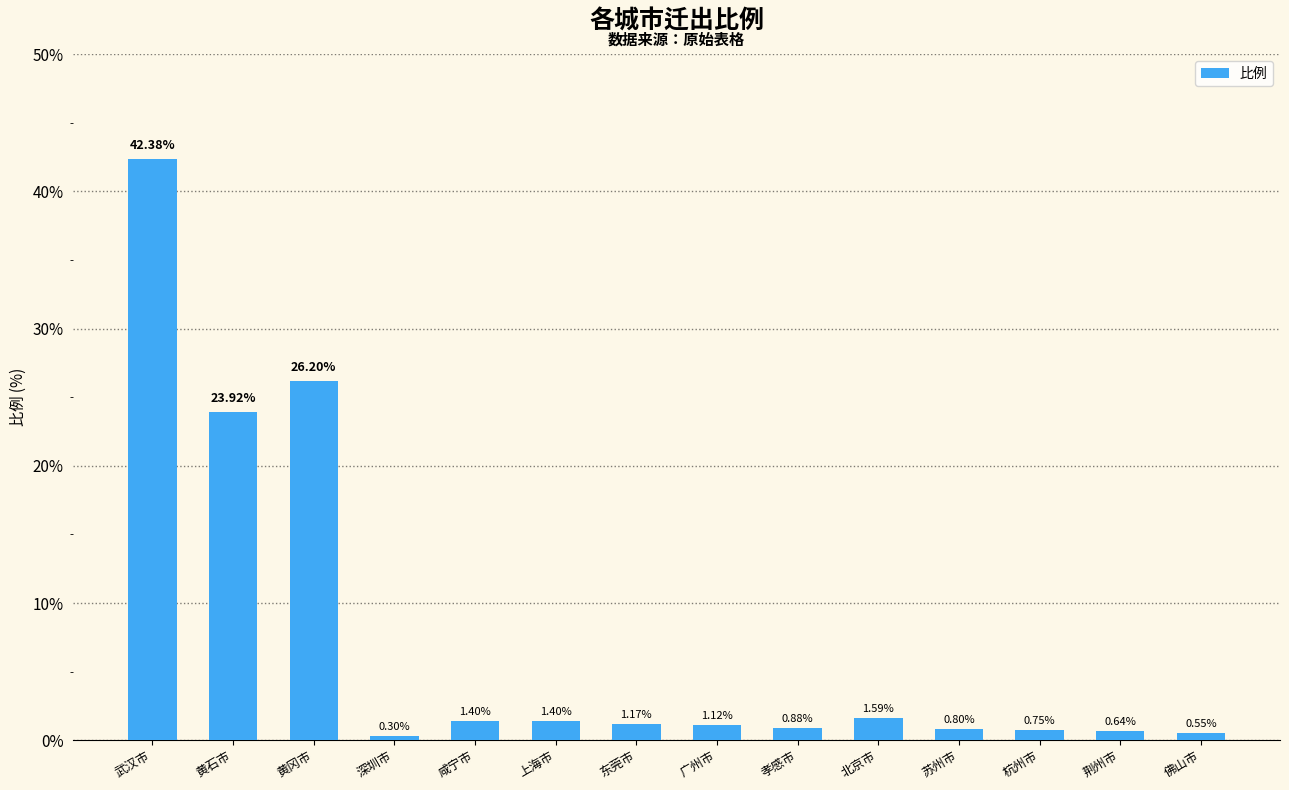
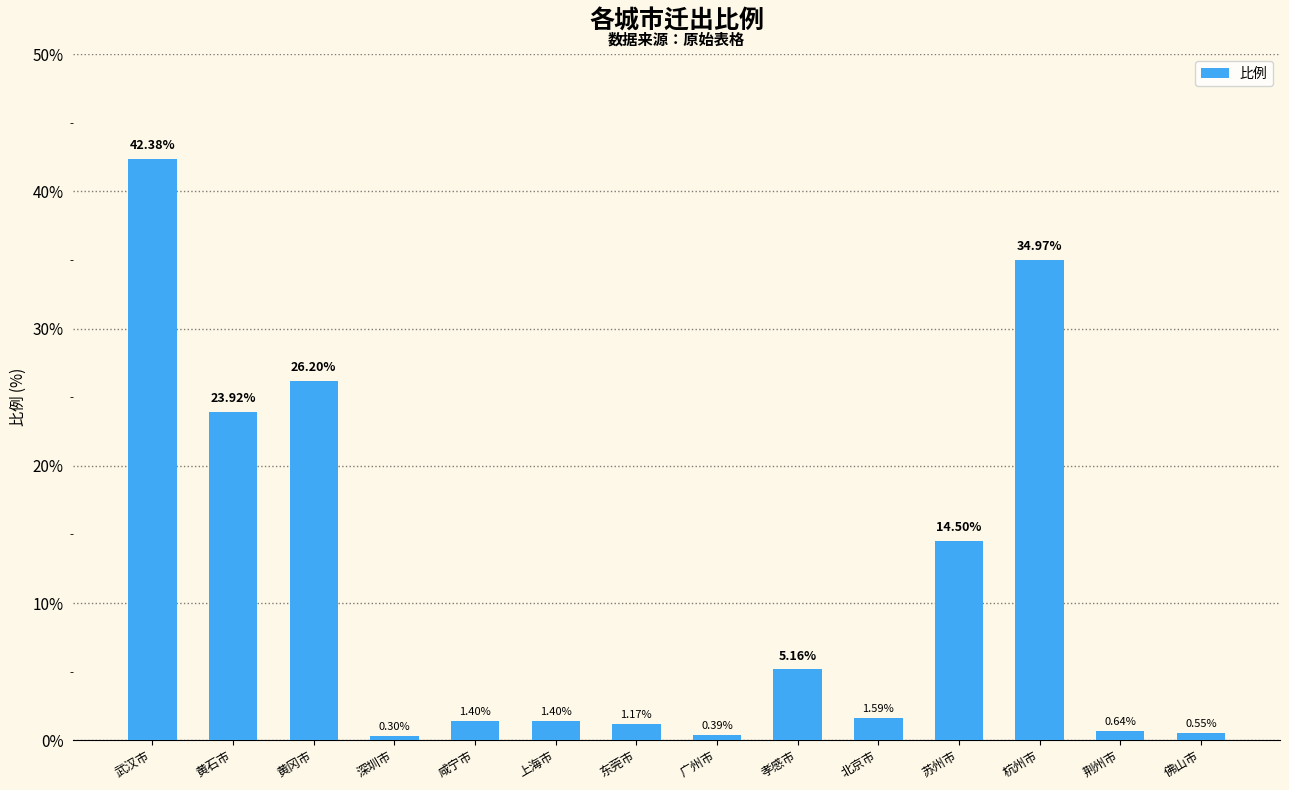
  {
    "武汉市": "42.38%",
    "黄石市": "23.92%",
    "黄冈市": "26.20%",
    "深圳市": "0.30%",
    "咸宁市": "1.40%",
    "上海市": "1.40%",
    "东莞市": "1.17%",
-   "广州市": "1.12%",
-   "孝感市": "0.88%",
+   "广州市": "0.39%",
+   "孝感市": "5.16%",
    "北京市": "1.59%",
-   "苏州市": "0.80%",
-   "杭州市": "0.75%",
+   "苏州市": "14.50%",
+   "杭州市": "34.97%",
    "荆州市": "0.64%",
    "佛山市": "0.55%"
  }
